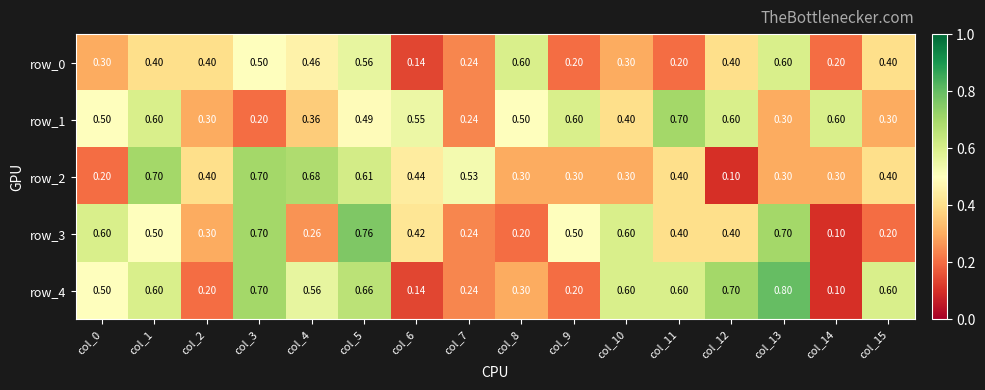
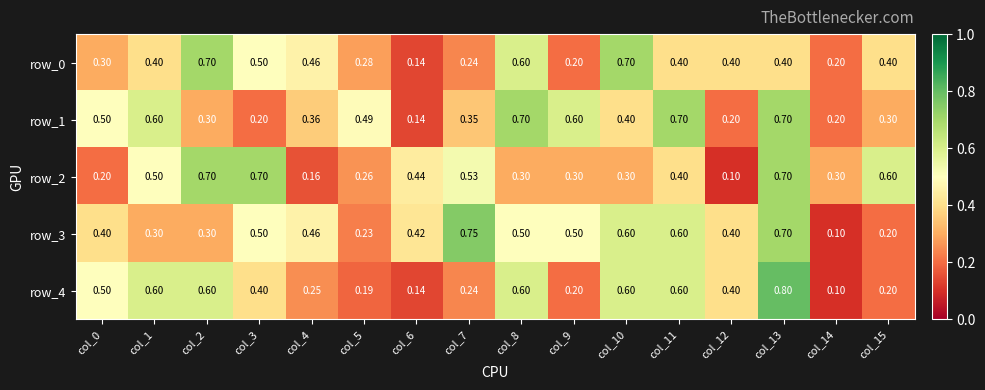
  {
    "row_0": {
      "col_0": 0.30,
      "col_1": 0.40,
-     "col_2": 0.40,
+     "col_2": 0.70,
      "col_3": 0.50,
      "col_4": 0.46,
-     "col_5": 0.56,
+     "col_5": 0.28,
      "col_6": 0.14,
      "col_7": 0.24,
      "col_8": 0.60,
      "col_9": 0.20,
-     "col_10": 0.30,
-     "col_11": 0.20,
+     "col_10": 0.70,
+     "col_11": 0.40,
      "col_12": 0.40,
-     "col_13": 0.60,
+     "col_13": 0.40,
      "col_14": 0.20,
      "col_15": 0.40
    },
    "row_1": {
      "col_0": 0.50,
      "col_1": 0.60,
      "col_2": 0.30,
      "col_3": 0.20,
      "col_4": 0.36,
      "col_5": 0.49,
-     "col_6": 0.55,
-     "col_7": 0.24,
-     "col_8": 0.50,
+     "col_6": 0.14,
+     "col_7": 0.35,
+     "col_8": 0.70,
      "col_9": 0.60,
      "col_10": 0.40,
      "col_11": 0.70,
-     "col_12": 0.60,
-     "col_13": 0.30,
-     "col_14": 0.60,
+     "col_12": 0.20,
+     "col_13": 0.70,
+     "col_14": 0.20,
      "col_15": 0.30
    },
    "row_2": {
      "col_0": 0.20,
-     "col_1": 0.70,
-     "col_2": 0.40,
+     "col_1": 0.50,
+     "col_2": 0.70,
      "col_3": 0.70,
-     "col_4": 0.68,
-     "col_5": 0.61,
+     "col_4": 0.16,
+     "col_5": 0.26,
      "col_6": 0.44,
      "col_7": 0.53,
      "col_8": 0.30,
      "col_9": 0.30,
      "col_10": 0.30,
      "col_11": 0.40,
      "col_12": 0.10,
-     "col_13": 0.30,
+     "col_13": 0.70,
      "col_14": 0.30,
-     "col_15": 0.40
+     "col_15": 0.60
    },
    "row_3": {
-     "col_0": 0.60,
-     "col_1": 0.50,
+     "col_0": 0.40,
+     "col_1": 0.30,
      "col_2": 0.30,
-     "col_3": 0.70,
-     "col_4": 0.26,
-     "col_5": 0.76,
+     "col_3": 0.50,
+     "col_4": 0.46,
+     "col_5": 0.23,
      "col_6": 0.42,
-     "col_7": 0.24,
-     "col_8": 0.20,
+     "col_7": 0.75,
+     "col_8": 0.50,
      "col_9": 0.50,
      "col_10": 0.60,
-     "col_11": 0.40,
+     "col_11": 0.60,
      "col_12": 0.40,
      "col_13": 0.70,
      "col_14": 0.10,
      "col_15": 0.20
    },
    "row_4": {
      "col_0": 0.50,
      "col_1": 0.60,
-     "col_2": 0.20,
-     "col_3": 0.70,
-     "col_4": 0.56,
-     "col_5": 0.66,
+     "col_2": 0.60,
+     "col_3": 0.40,
+     "col_4": 0.25,
+     "col_5": 0.19,
      "col_6": 0.14,
      "col_7": 0.24,
-     "col_8": 0.30,
+     "col_8": 0.60,
      "col_9": 0.20,
      "col_10": 0.60,
      "col_11": 0.60,
-     "col_12": 0.70,
+     "col_12": 0.40,
      "col_13": 0.80,
      "col_14": 0.10,
-     "col_15": 0.60
+     "col_15": 0.20
    }
  }
